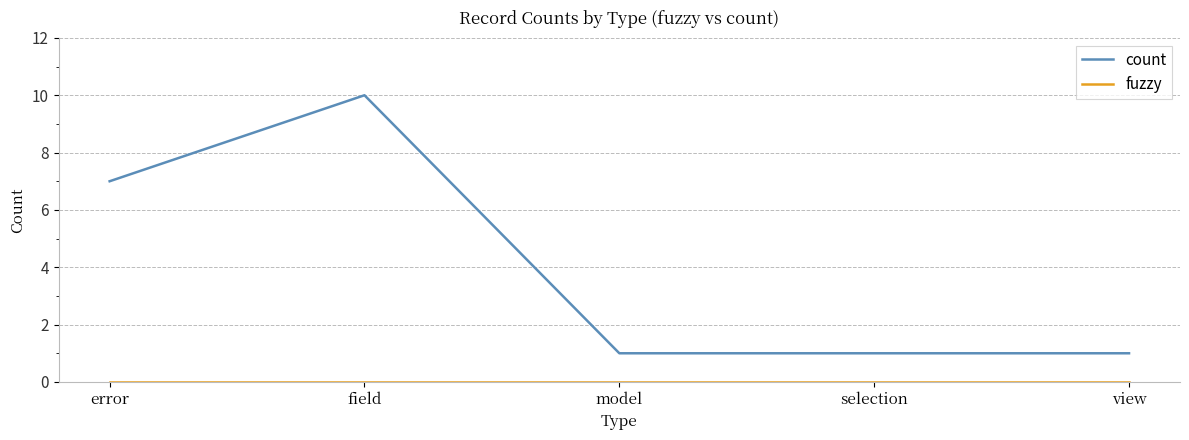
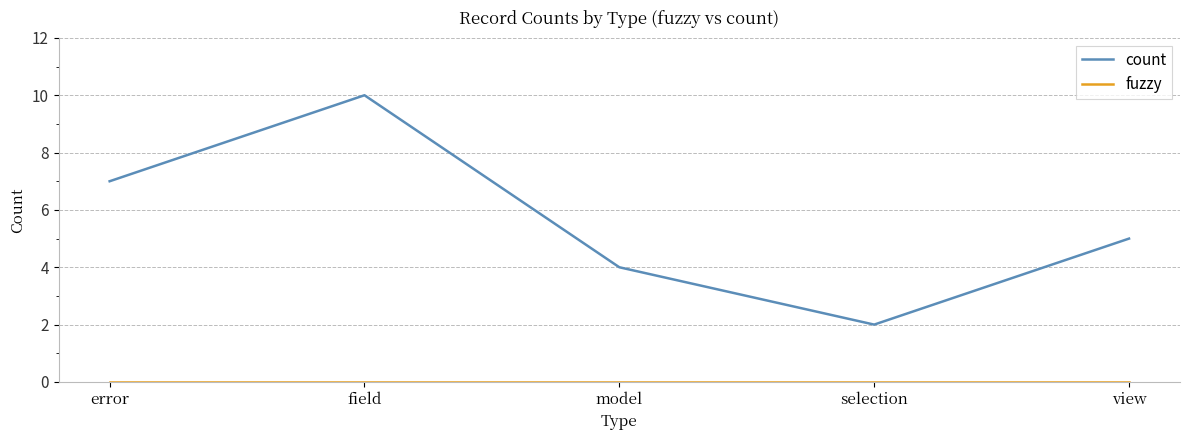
  {
    "count": {
      "error": 7,
      "field": 10,
-     "model": 1,
-     "selection": 1,
-     "view": 1
+     "model": 4,
+     "selection": 2,
+     "view": 5
    },
    "fuzzy": {
      "error": 0,
      "field": 0,
      "model": 0,
      "selection": 0,
      "view": 0
    }
  }
